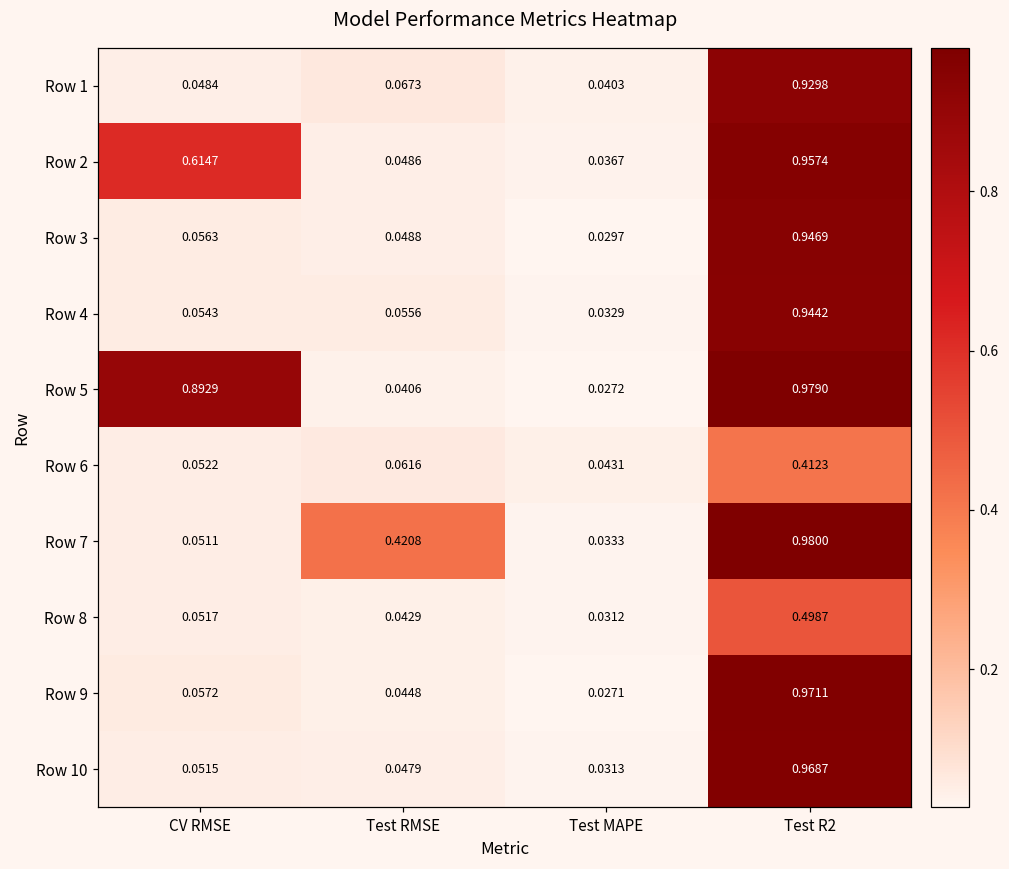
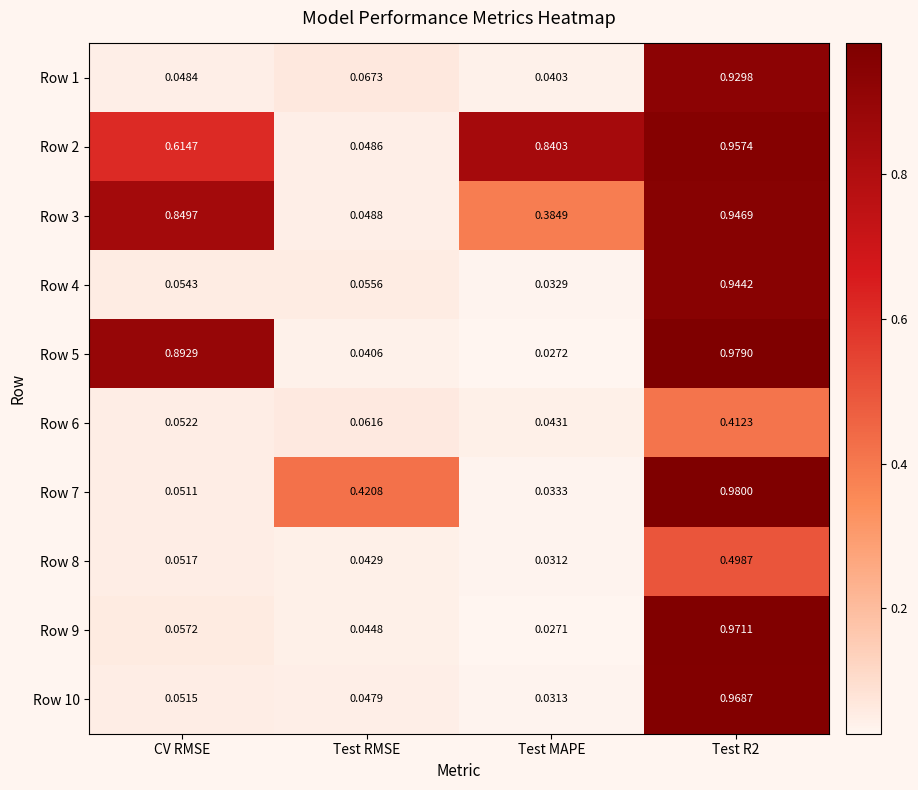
  {
    "Row 1": {
      "CV RMSE": 0.0484,
      "Test RMSE": 0.0673,
      "Test MAPE": 0.0403,
      "Test R2": 0.9298
    },
    "Row 2": {
      "CV RMSE": 0.6147,
      "Test RMSE": 0.0486,
-     "Test MAPE": 0.0367,
+     "Test MAPE": 0.8403,
      "Test R2": 0.9574
    },
    "Row 3": {
-     "CV RMSE": 0.0563,
+     "CV RMSE": 0.8497,
      "Test RMSE": 0.0488,
-     "Test MAPE": 0.0297,
+     "Test MAPE": 0.3849,
      "Test R2": 0.9469
    },
    "Row 4": {
      "CV RMSE": 0.0543,
      "Test RMSE": 0.0556,
      "Test MAPE": 0.0329,
      "Test R2": 0.9442
    },
    "Row 5": {
      "CV RMSE": 0.8929,
      "Test RMSE": 0.0406,
      "Test MAPE": 0.0272,
      "Test R2": 0.9790
    },
    "Row 6": {
      "CV RMSE": 0.0522,
      "Test RMSE": 0.0616,
      "Test MAPE": 0.0431,
      "Test R2": 0.4123
    },
    "Row 7": {
      "CV RMSE": 0.0511,
      "Test RMSE": 0.4208,
      "Test MAPE": 0.0333,
      "Test R2": 0.9800
    },
    "Row 8": {
      "CV RMSE": 0.0517,
      "Test RMSE": 0.0429,
      "Test MAPE": 0.0312,
      "Test R2": 0.4987
    },
    "Row 9": {
      "CV RMSE": 0.0572,
      "Test RMSE": 0.0448,
      "Test MAPE": 0.0271,
      "Test R2": 0.9711
    },
    "Row 10": {
      "CV RMSE": 0.0515,
      "Test RMSE": 0.0479,
      "Test MAPE": 0.0313,
      "Test R2": 0.9687
    }
  }
